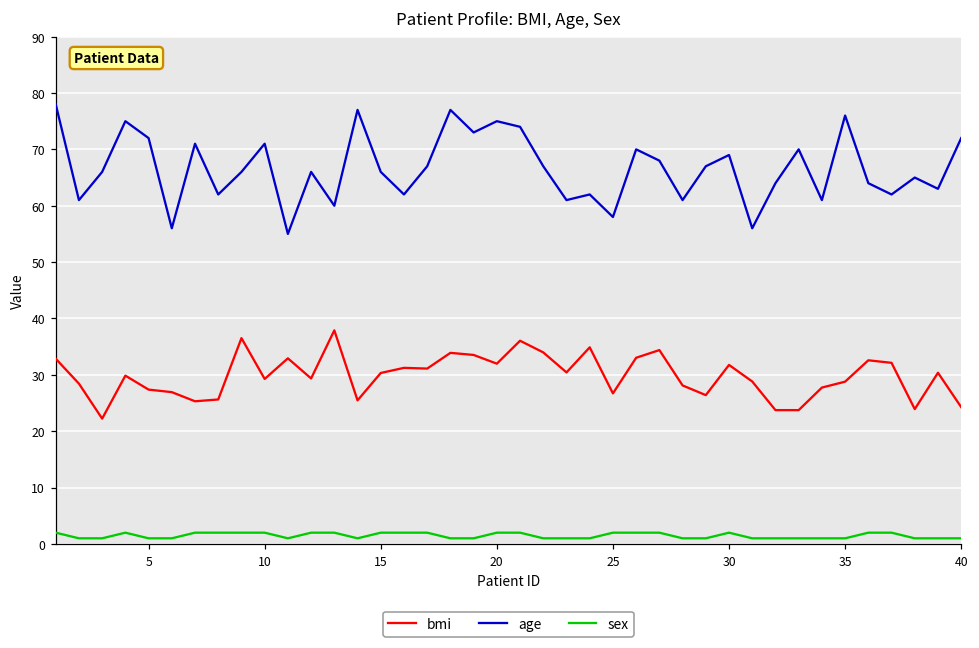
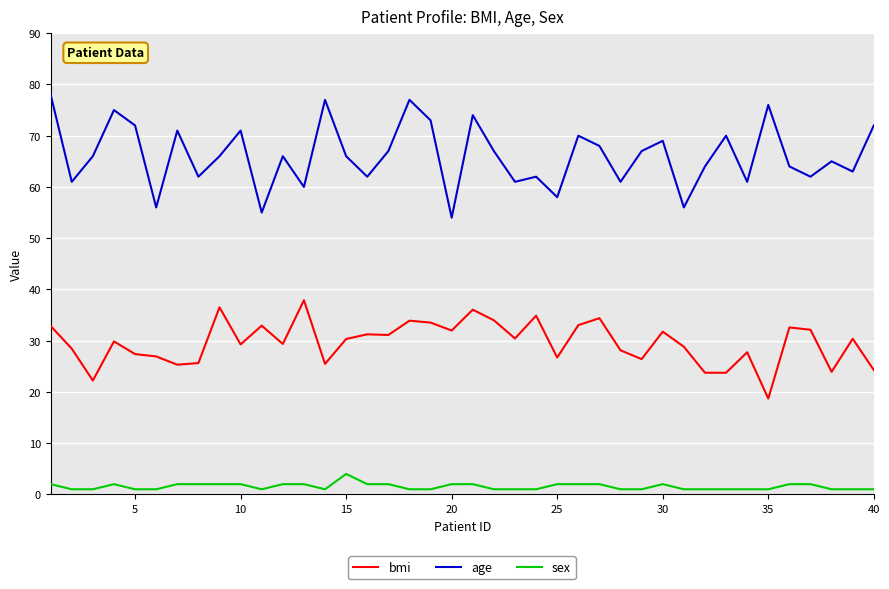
  {
    "bmi": {
      "5": 27,
      "10": 29,
      "15": 30,
      "20": 32,
      "25": 27,
      "30": 32,
-     "35": 29,
+     "35": 19,
      "40": 24
    },
    "age": {
      "5": 72,
      "10": 71,
      "15": 66,
-     "20": 75,
+     "20": 54,
      "25": 58,
      "30": 69,
      "35": 76,
      "40": 72
    },
    "sex": {
      "5": 1,
      "10": 2,
-     "15": 2,
+     "15": 4,
      "20": 2,
      "25": 2,
      "30": 2,
      "35": 1,
      "40": 1
    }
  }
